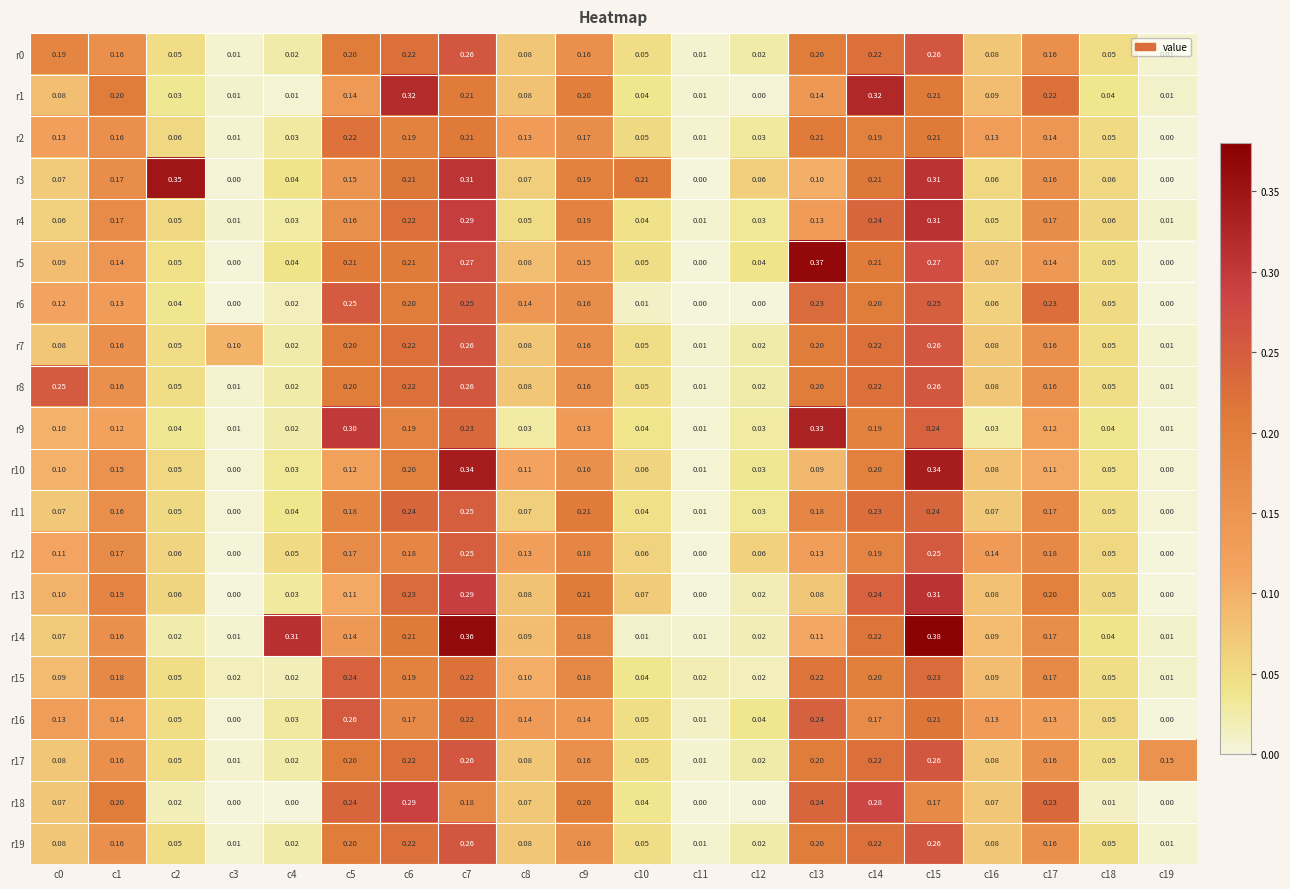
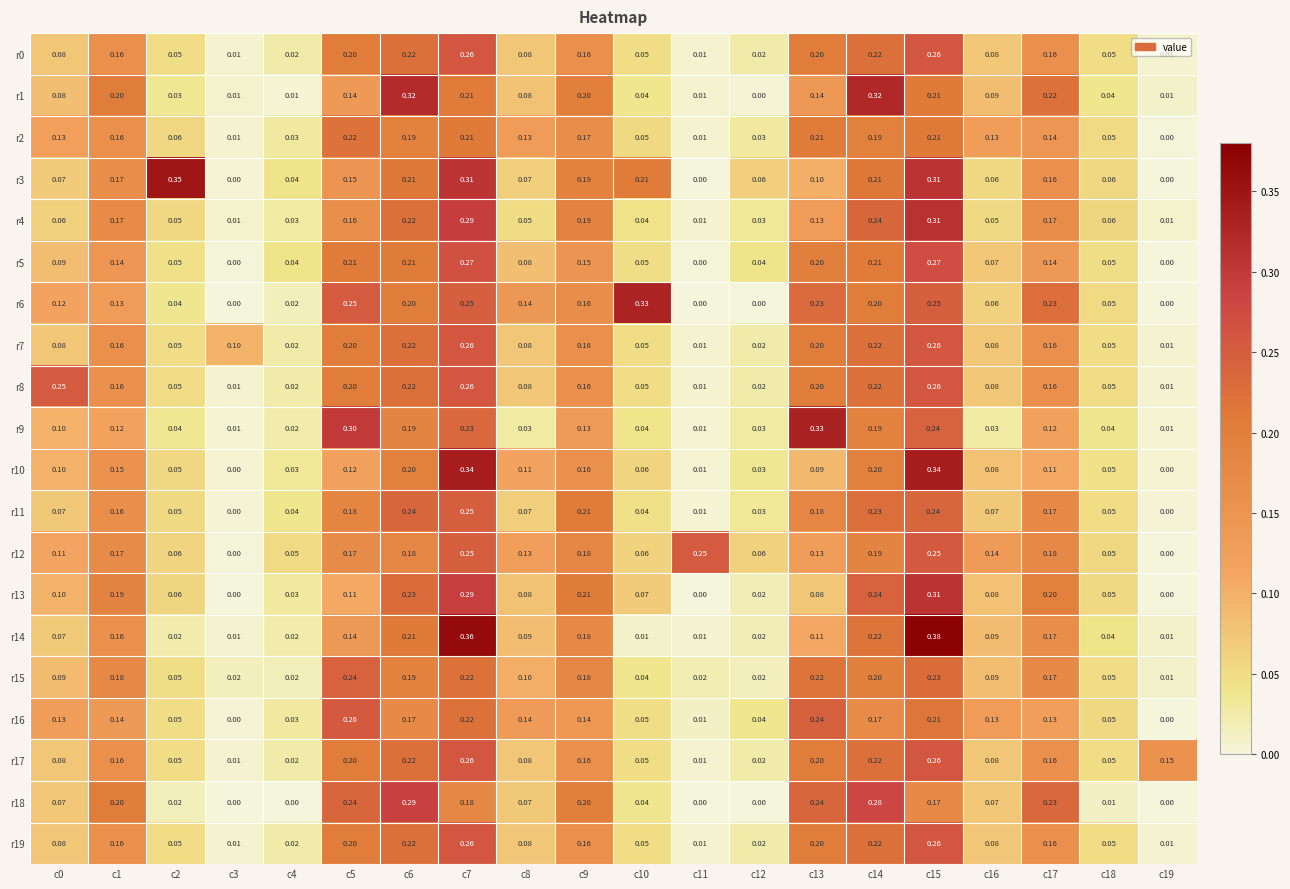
  {
    "r0": {
-     "c0": 0.19,
+     "c0": 0.08,
      "c1": 0.16,
      "c2": 0.05,
      "c3": 0.01,
      "c4": 0.02,
      "c5": 0.20,
      "c6": 0.22,
      "c7": 0.26,
      "c8": 0.08,
      "c9": 0.16,
      "c10": 0.05,
      "c11": 0.01,
      "c12": 0.02,
      "c13": 0.20,
      "c14": 0.22,
      "c15": 0.26,
      "c16": 0.08,
      "c17": 0.16,
      "c18": 0.05
    },
    "r5": {
      "c0": 0.09,
      "c1": 0.14,
      "c2": 0.05,
      "c3": 0.00,
      "c4": 0.04,
      "c5": 0.21,
      "c6": 0.21,
      "c7": 0.27,
      "c8": 0.08,
      "c9": 0.15,
      "c10": 0.05,
      "c11": 0.00,
      "c12": 0.04,
-     "c13": 0.37,
+     "c13": 0.20,
      "c14": 0.21,
      "c15": 0.27,
      "c16": 0.07,
      "c17": 0.14,
      "c18": 0.05,
      "c19": 0.00
    },
    "r6": {
      "c0": 0.12,
      "c1": 0.13,
      "c2": 0.04,
      "c3": 0.00,
      "c4": 0.02,
      "c5": 0.25,
      "c6": 0.20,
      "c7": 0.25,
      "c8": 0.14,
      "c9": 0.16,
-     "c10": 0.01,
+     "c10": 0.33,
      "c11": 0.00,
      "c12": 0.00,
      "c13": 0.23,
      "c14": 0.20,
      "c15": 0.25,
      "c16": 0.06,
      "c17": 0.23,
      "c18": 0.05,
      "c19": 0.00
    },
    "r12": {
      "c0": 0.11,
      "c1": 0.17,
      "c2": 0.06,
      "c3": 0.00,
      "c4": 0.05,
      "c5": 0.17,
      "c6": 0.18,
      "c7": 0.25,
      "c8": 0.13,
      "c9": 0.18,
      "c10": 0.06,
-     "c11": 0.00,
+     "c11": 0.25,
      "c12": 0.06,
      "c13": 0.13,
      "c14": 0.19,
      "c15": 0.25,
      "c16": 0.14,
      "c17": 0.18,
      "c18": 0.05,
      "c19": 0.00
    },
    "r14": {
      "c0": 0.07,
      "c1": 0.16,
      "c2": 0.02,
      "c3": 0.01,
-     "c4": 0.31,
+     "c4": 0.02,
      "c5": 0.14,
      "c6": 0.21,
      "c7": 0.36,
      "c8": 0.09,
      "c9": 0.18,
      "c10": 0.01,
      "c11": 0.01,
      "c12": 0.02,
      "c13": 0.11,
      "c14": 0.22,
      "c15": 0.38,
      "c16": 0.09,
      "c17": 0.17,
      "c18": 0.04,
      "c19": 0.01
    }
  }
